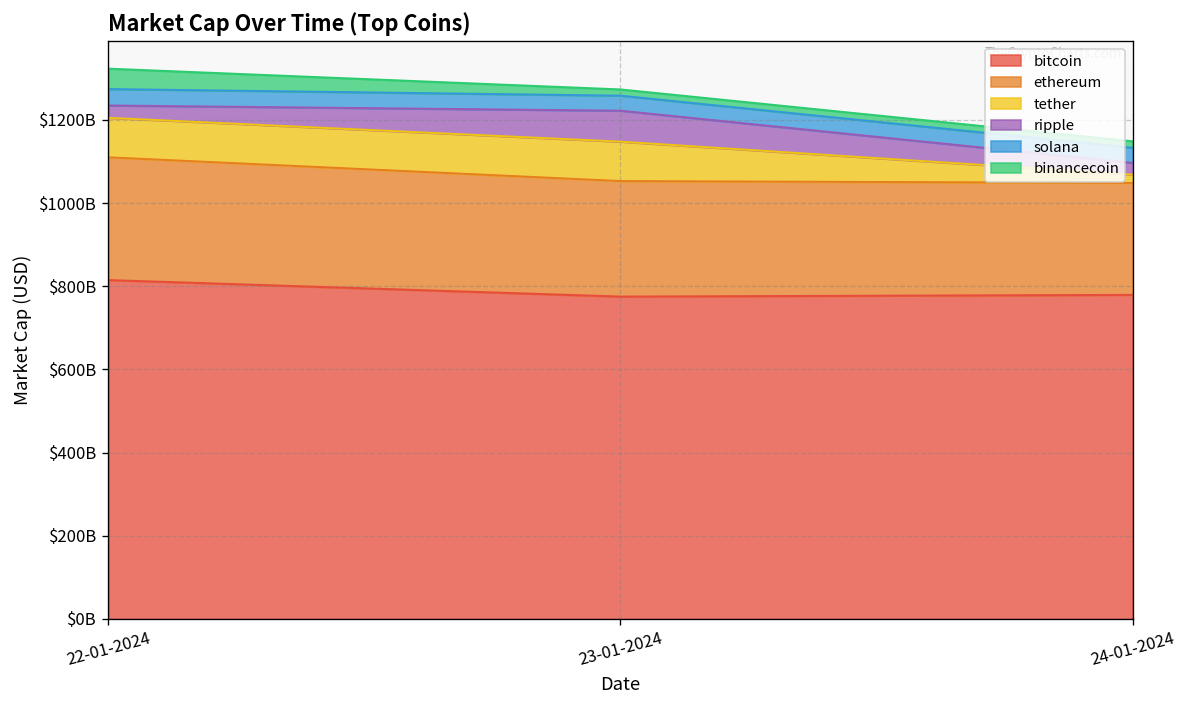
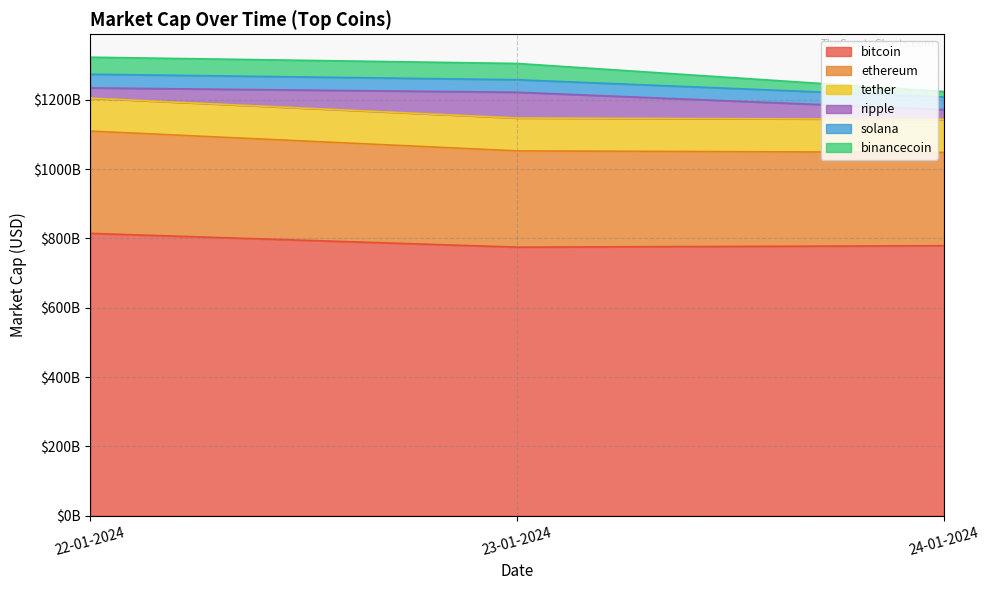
  {
    "tether": {
      "22-01-2024": "$90000000000",
      "23-01-2024": "$90000000000",
-     "24-01-2024": "$20000000000"
+     "24-01-2024": "$100000000000"
    },
    "ripple": {
      "22-01-2024": "$30000000000",
      "23-01-2024": "$70000000000",
      "24-01-2024": "$30000000000"
    },
    "solana": {
      "22-01-2024": "$40000000000",
      "23-01-2024": "$40000000000",
      "24-01-2024": "$40000000000"
    },
    "binancecoin": {
      "22-01-2024": "$50000000000",
-     "23-01-2024": "$20000000000",
+     "23-01-2024": "$50000000000",
      "24-01-2024": "$20000000000"
    }
  }
